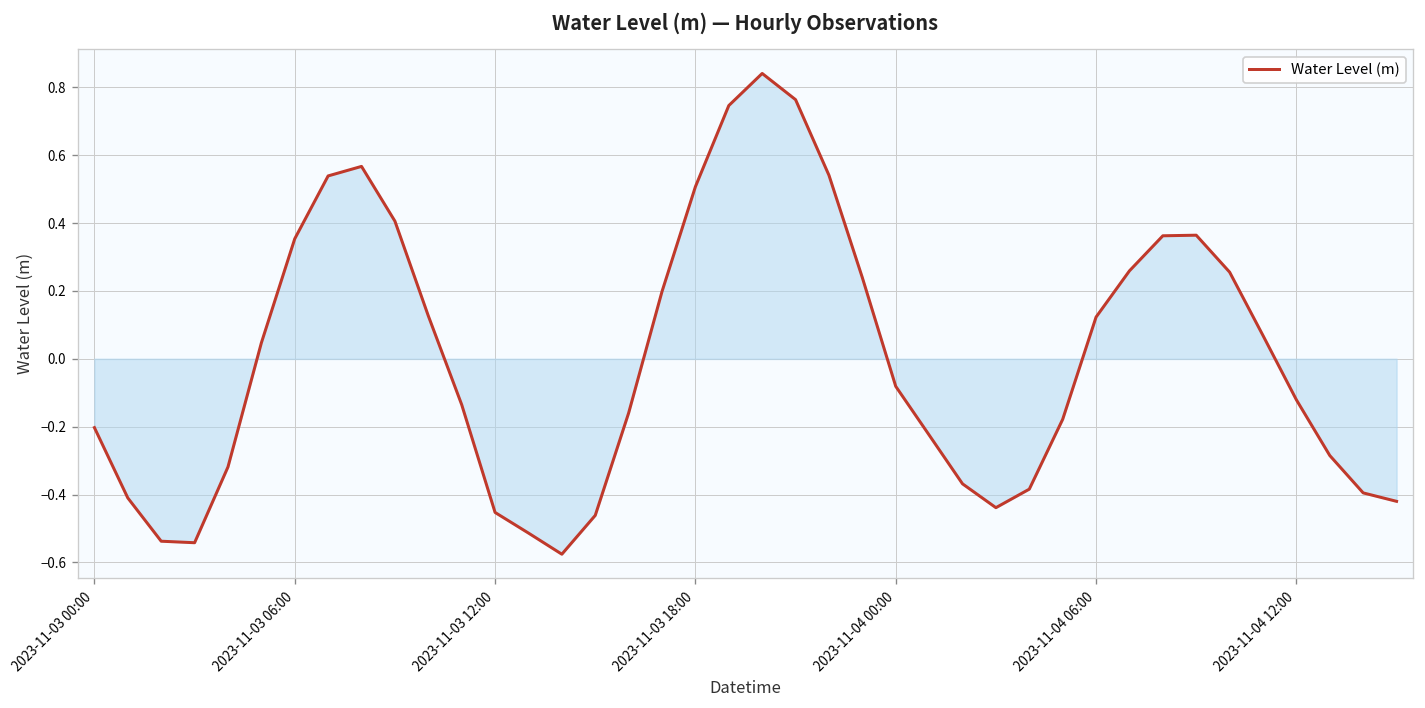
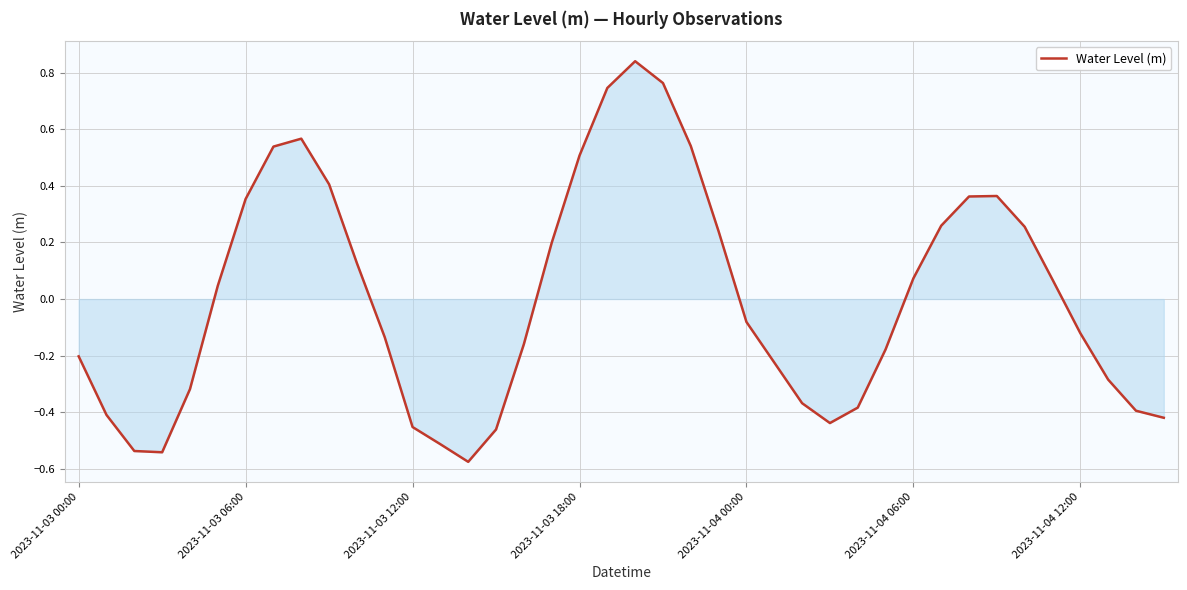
  {
    "Water Level (m)": {
      "2023-11-03 00:00": -0.20,
      "2023-11-03 12:00": -0.45,
      "2023-11-04 00:00": -0.08,
-     "2023-11-04 06:00": 0.12,
+     "2023-11-04 06:00": 0.07,
      "2023-11-04 12:00": -0.12
    }
  }
